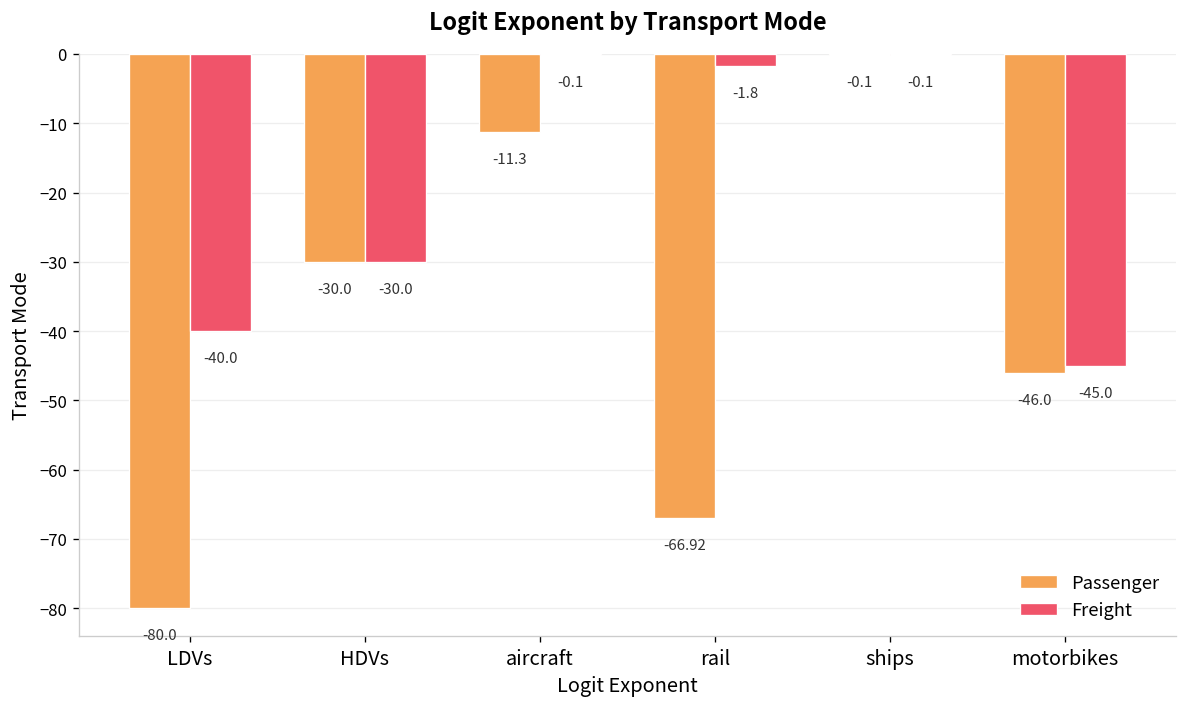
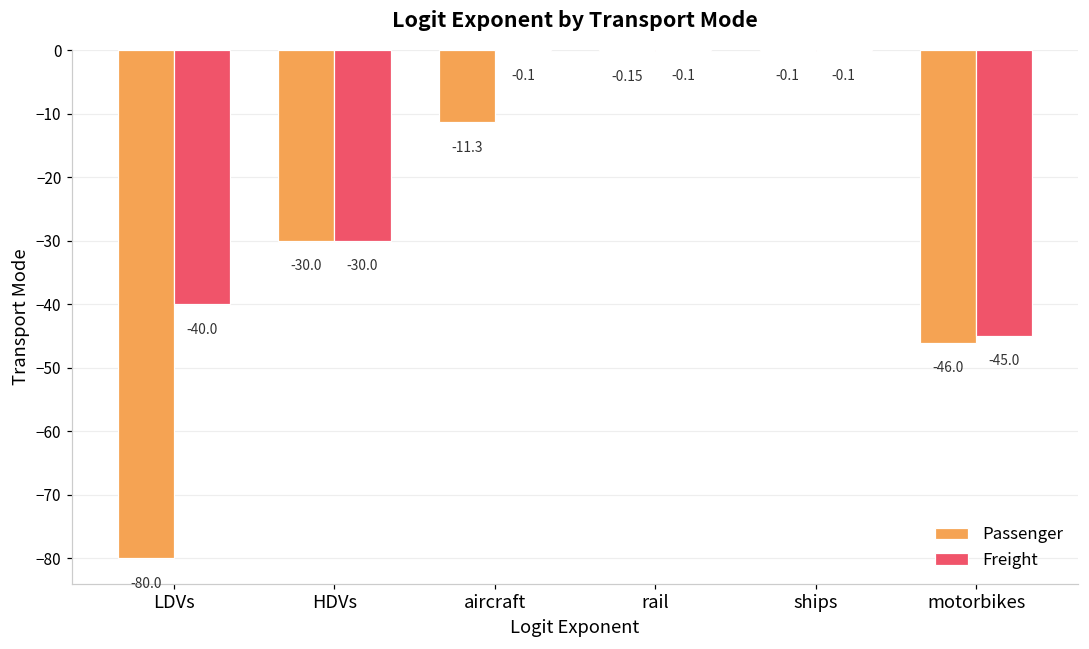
  {
    "Passenger": {
      "LDVs": -80.0,
      "HDVs": -30.0,
      "aircraft": -11.3,
-     "rail": -66.92,
+     "rail": -0.15,
      "ships": -0.1,
      "motorbikes": -46.0
    },
    "Freight": {
      "LDVs": -40.0,
      "HDVs": -30.0,
      "aircraft": -0.1,
-     "rail": -1.8,
+     "rail": -0.1,
      "ships": -0.1,
      "motorbikes": -45.0
    }
  }
